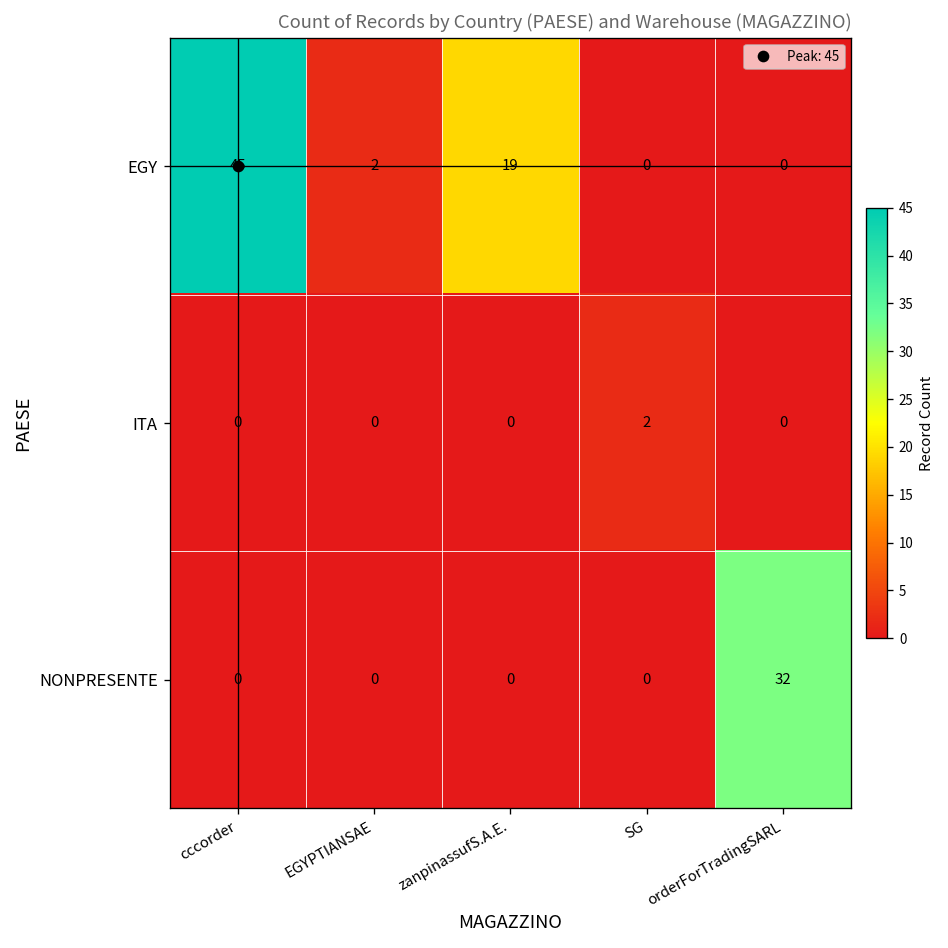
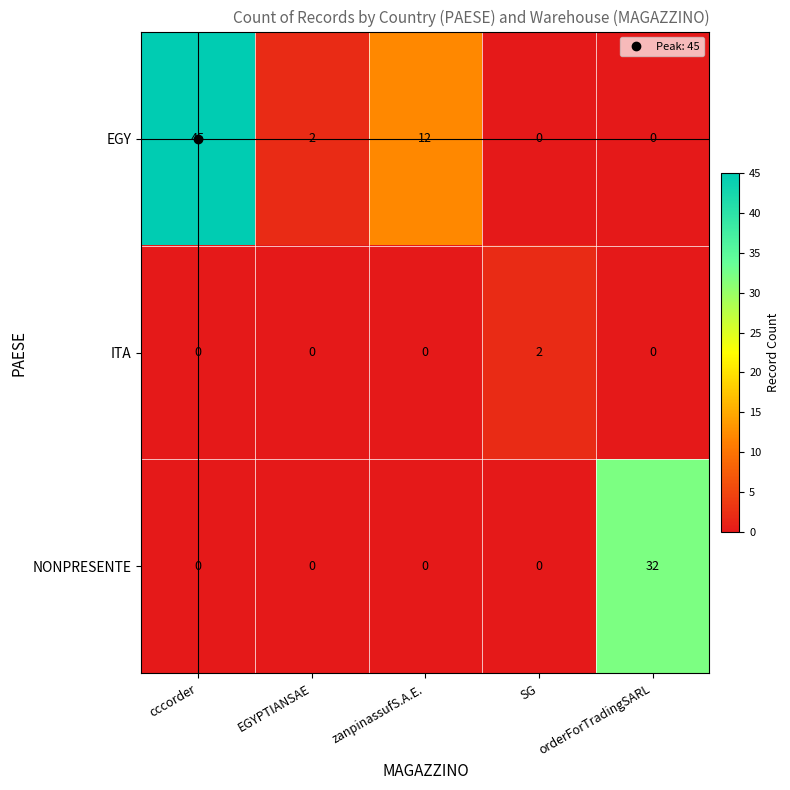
  {
    "EGY": {
      "EGYPTIANSAE": 2,
-     "zanpinassufS.A.E.": 19,
+     "zanpinassufS.A.E.": 12,
      "SG": 0,
      "orderForTradingSARL": 0
    },
    "ITA": {
      "cccorder": 0,
      "EGYPTIANSAE": 0,
      "zanpinassufS.A.E.": 0,
      "SG": 2,
      "orderForTradingSARL": 0
    },
    "NONPRESENTE": {
      "cccorder": 0,
      "EGYPTIANSAE": 0,
      "zanpinassufS.A.E.": 0,
      "SG": 0,
      "orderForTradingSARL": 32
    }
  }
